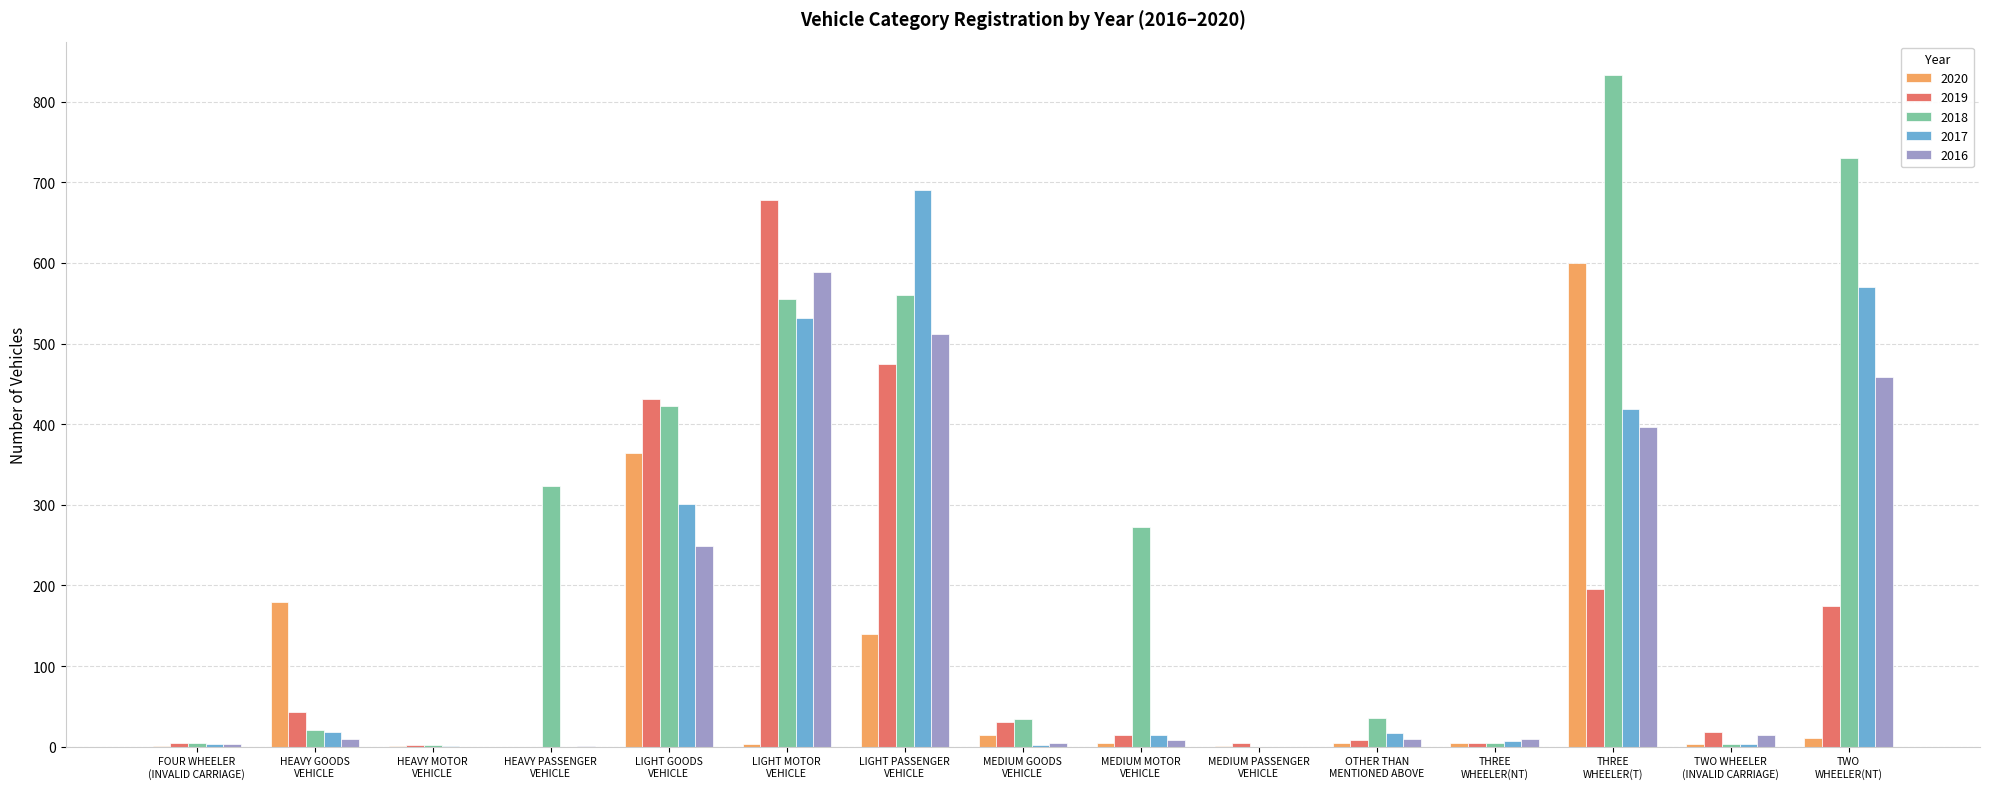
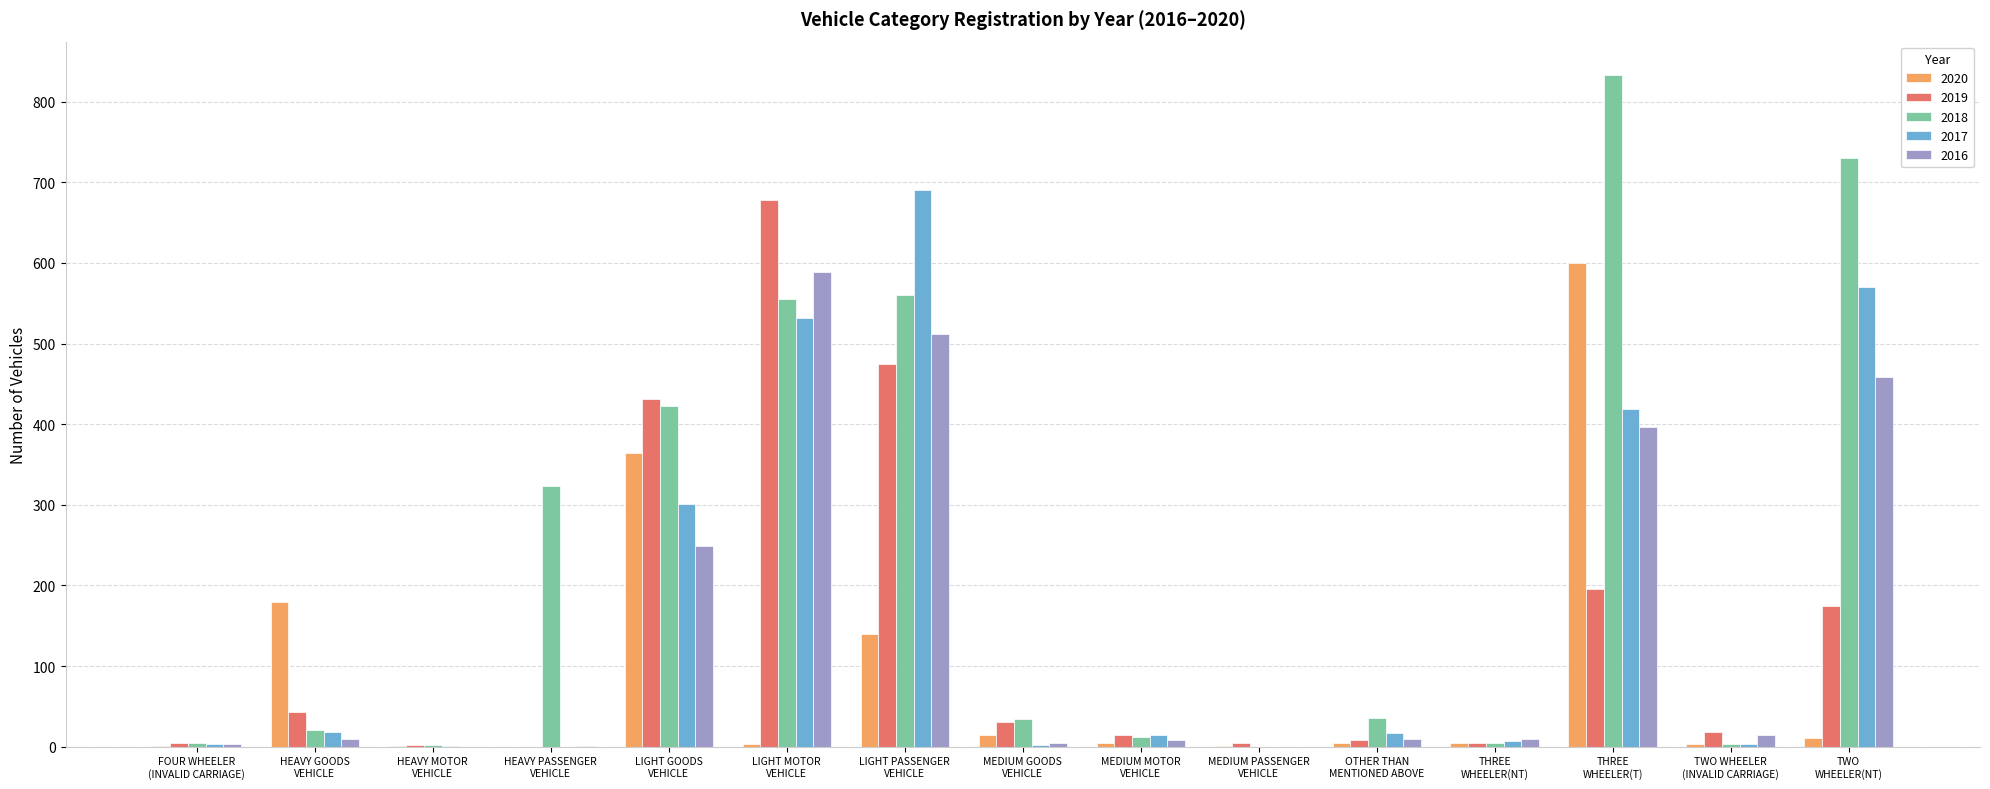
  {
    "2018": {
      "FOUR WHEELER (INVALID CARRIAGE)": 10,
      "HEAVY GOODS VEHICLE": 20,
      "HEAVY PASSENGER VEHICLE": 320,
      "LIGHT GOODS VEHICLE": 420,
      "LIGHT MOTOR VEHICLE": 560,
      "LIGHT PASSENGER VEHICLE": 560,
      "MEDIUM GOODS VEHICLE": 30,
-     "MEDIUM MOTOR VEHICLE": 270,
+     "MEDIUM MOTOR VEHICLE": 10,
      "MEDIUM PASSENGER VEHICLE": 0,
      "OTHER THAN MENTIONED ABOVE": 40,
      "THREE WHEELER(NT)": 10,
      "THREE WHEELER(T)": 830,
      "TWO WHEELER(NT)": 730
    }
  }
